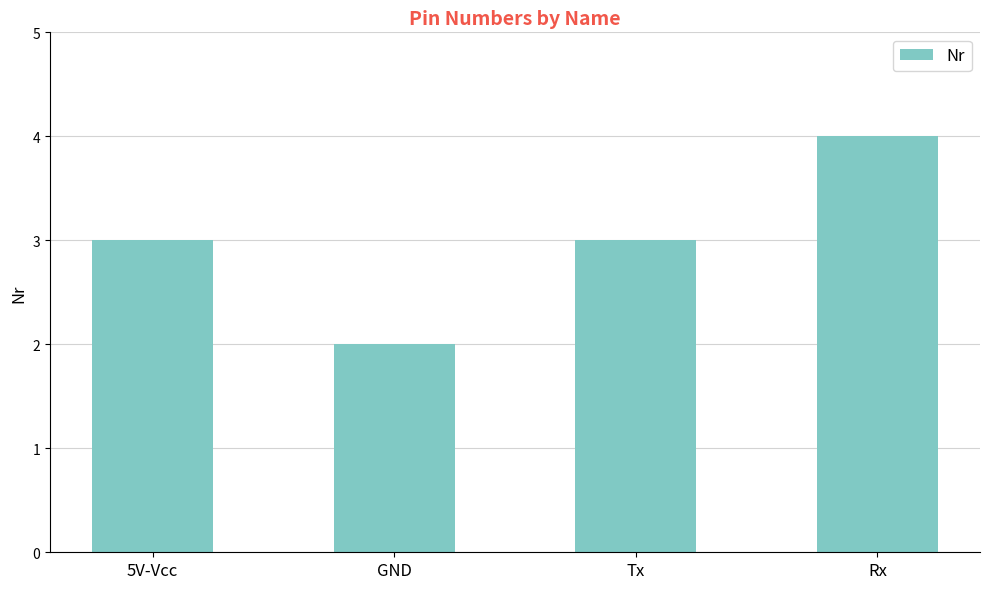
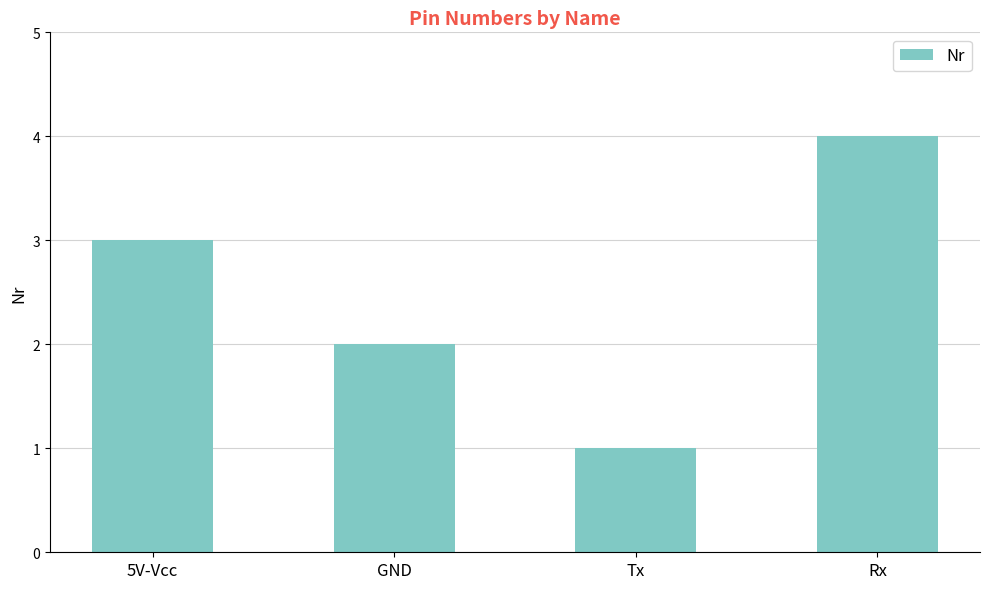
  {
    "5V-Vcc": 3,
    "GND": 2,
-   "Tx": 3,
+   "Tx": 1,
    "Rx": 4
  }
